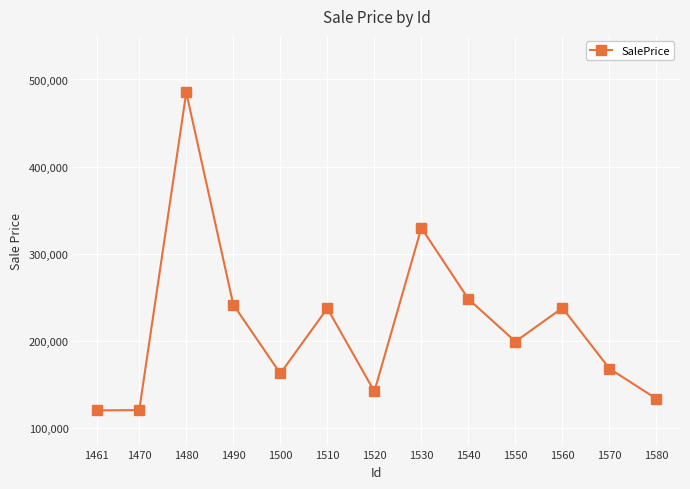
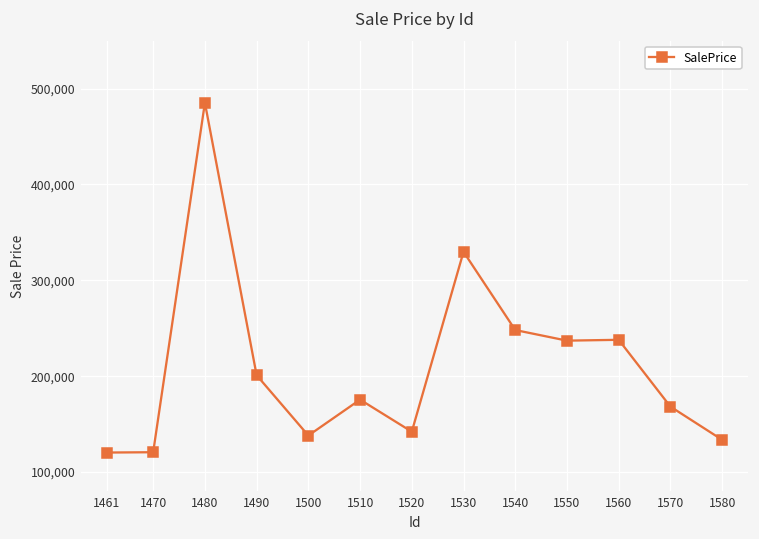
  {
    "1461": "120,000",
    "1470": "120,000",
    "1480": "490,000",
-   "1490": "240,000",
-   "1500": "160,000",
-   "1510": "240,000",
+   "1490": "200,000",
+   "1500": "140,000",
+   "1510": "180,000",
    "1520": "140,000",
    "1530": "330,000",
    "1540": "250,000",
-   "1550": "200,000",
+   "1550": "240,000",
    "1560": "240,000",
    "1570": "170,000",
    "1580": "130,000"
  }
